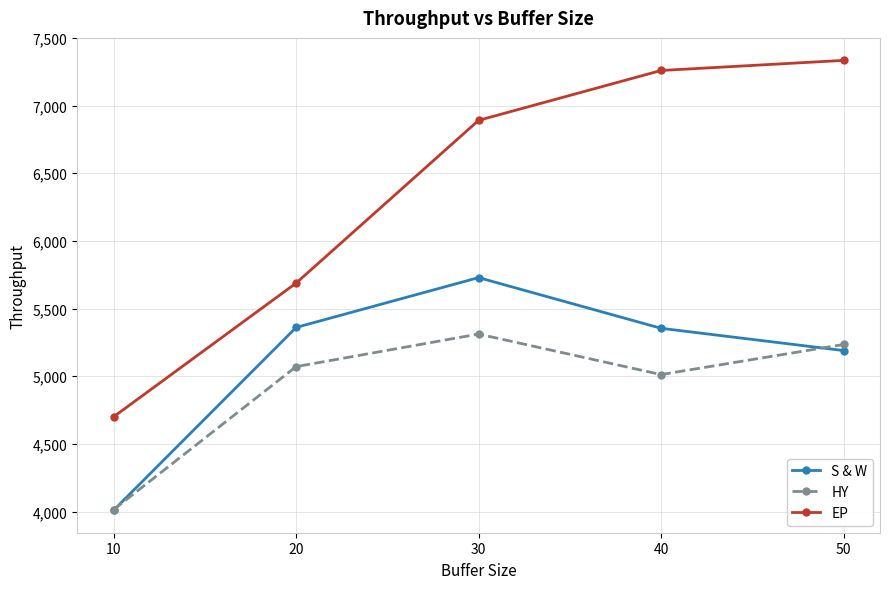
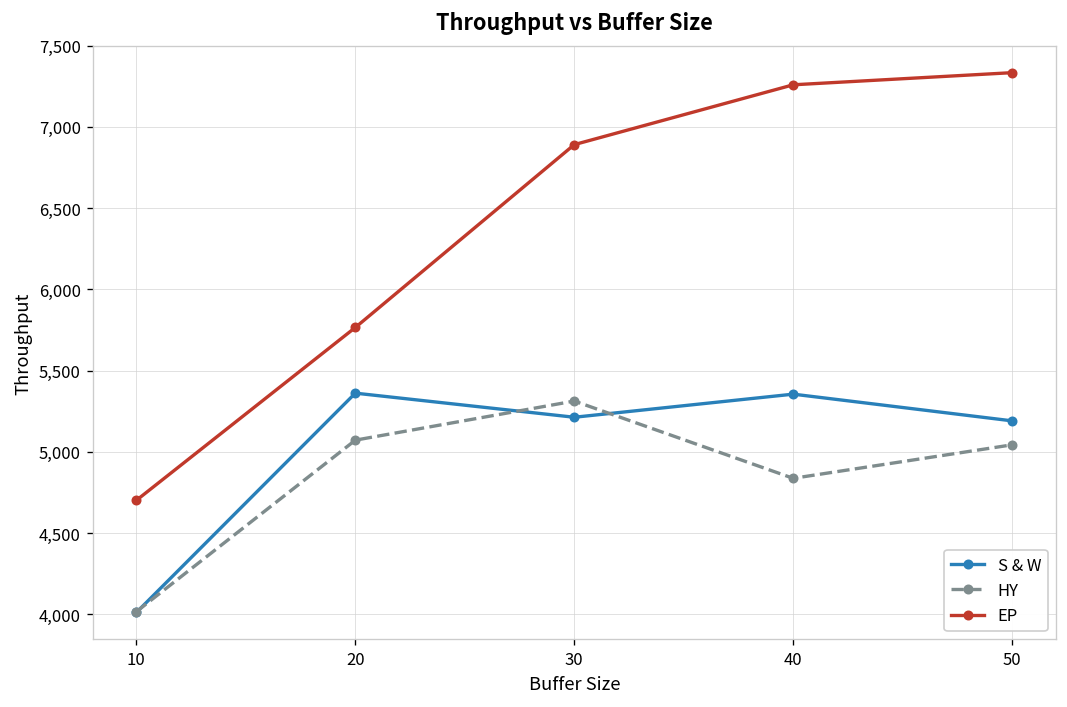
  {
    "S & W": {
      "20": "5,360",
-     "30": "5,730",
+     "30": "5,210",
      "40": "5,350",
      "50": "5,190"
    },
    "HY": {
      "20": "5,070",
      "30": "5,310",
-     "40": "5,010",
-     "50": "5,230"
+     "40": "4,840",
+     "50": "5,040"
    },
    "EP": {
      "10": "4,700",
-     "20": "5,690",
+     "20": "5,770",
      "30": "6,890",
      "40": "7,260",
      "50": "7,330"
    }
  }
